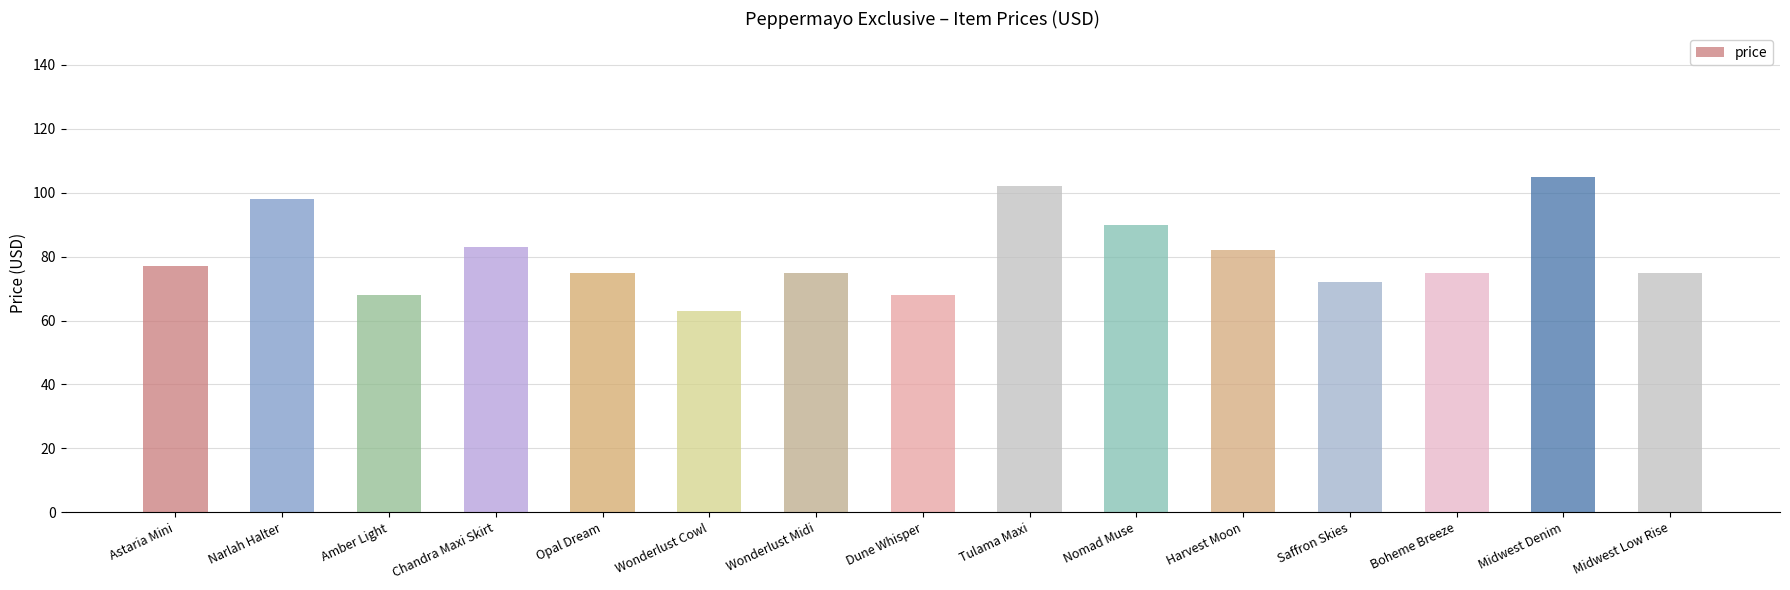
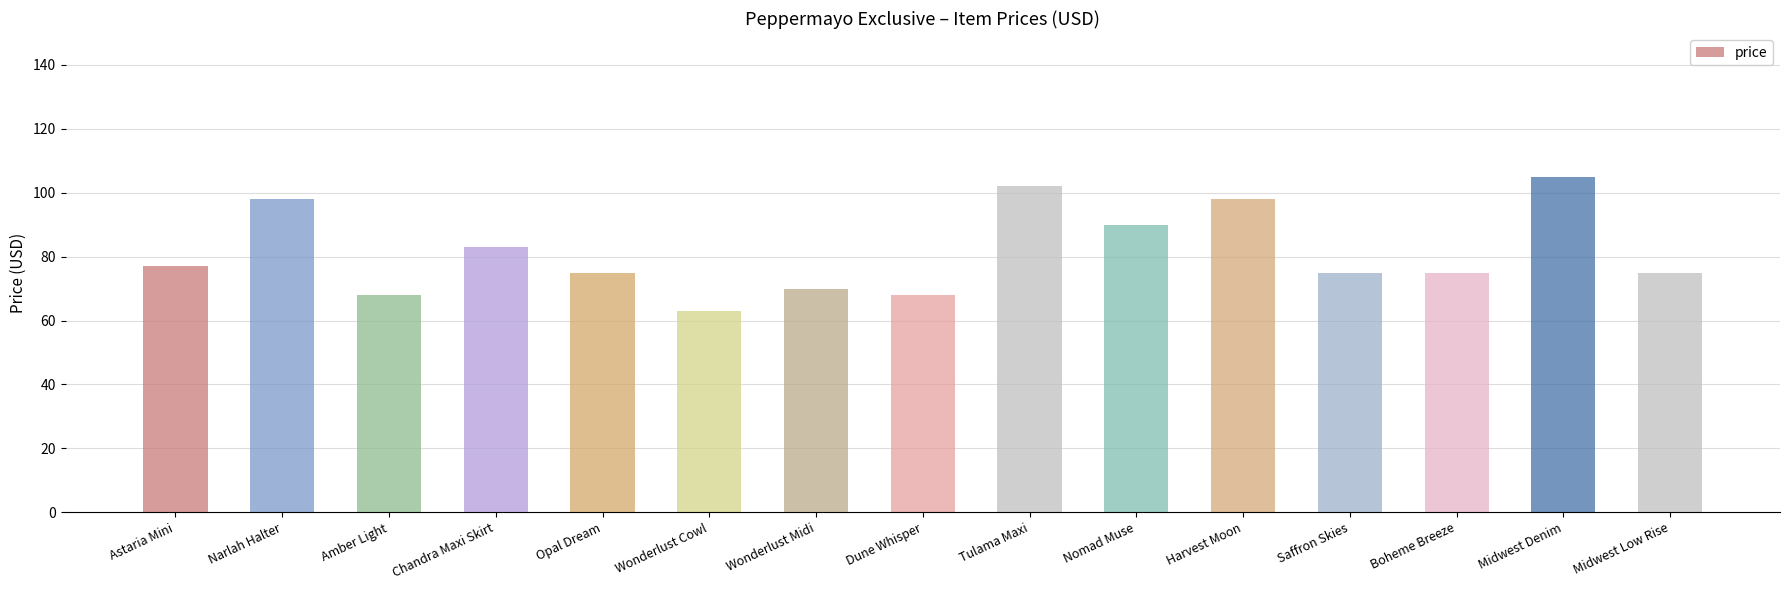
  {
    "Astaria Mini": 77,
    "Narlah Halter": 98,
    "Amber Light": 68,
    "Chandra Maxi Skirt": 83,
    "Opal Dream": 75,
    "Wonderlust Cowl": 63,
-   "Wonderlust Midi": 75,
+   "Wonderlust Midi": 70,
    "Dune Whisper": 68,
    "Tulama Maxi": 102,
    "Nomad Muse": 90,
-   "Harvest Moon": 82,
-   "Saffron Skies": 72,
+   "Harvest Moon": 98,
+   "Saffron Skies": 75,
    "Boheme Breeze": 75,
    "Midwest Denim": 105,
    "Midwest Low Rise": 75
  }
